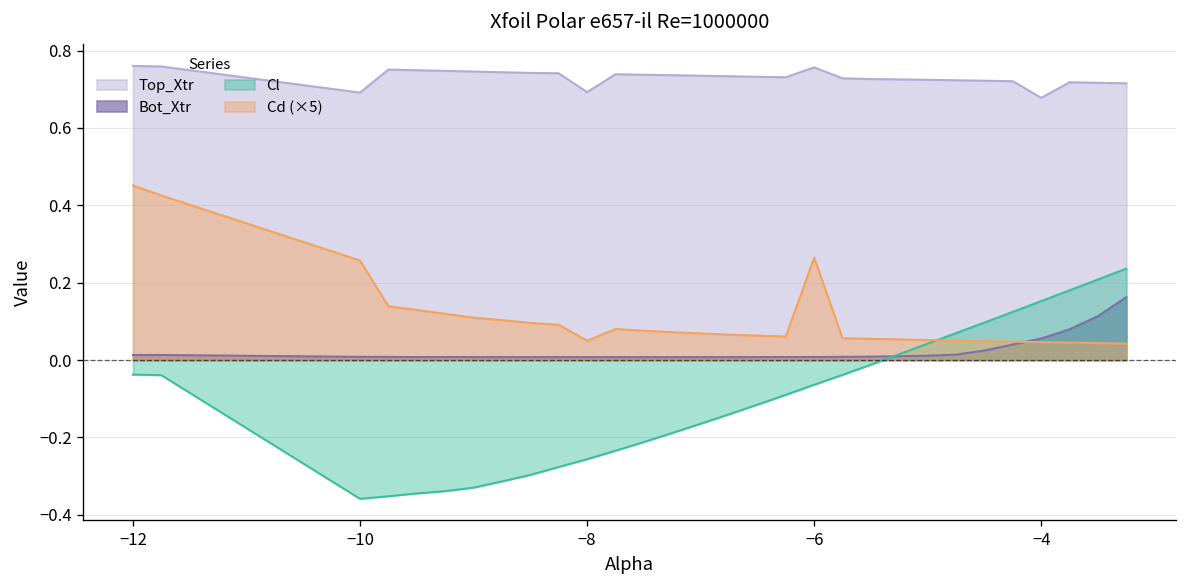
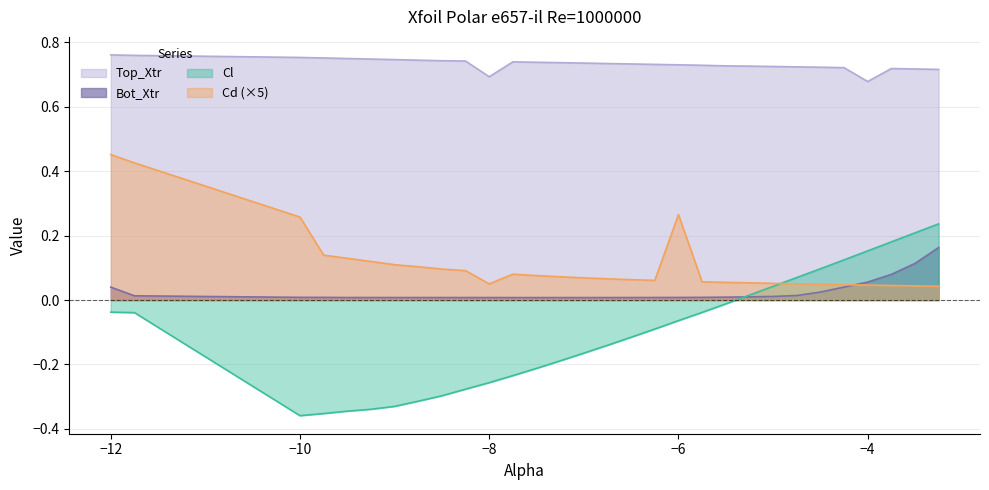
  {
    "Top_Xtr": {
      "−12": 0.76,
-     "−10": 0.69,
+     "−10": 0.75,
      "−8": 0.69,
-     "−6": 0.76,
+     "−6": 0.73,
      "−4": 0.68
    },
    "Bot_Xtr": {
-     "−12": 0.01,
+     "−12": 0.04,
      "−10": 0.01,
      "−4": 0.06
    },
    "Cd (×5)": {
      "−12": 0.45,
      "−10": 0.26,
      "−8": 0.05,
      "−6": 0.27,
      "−4": 0.05
    }
  }
